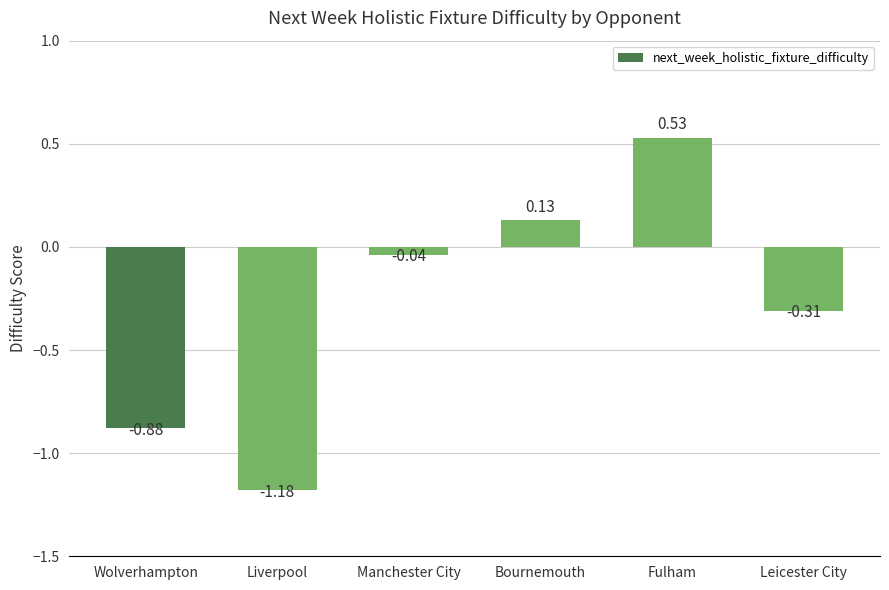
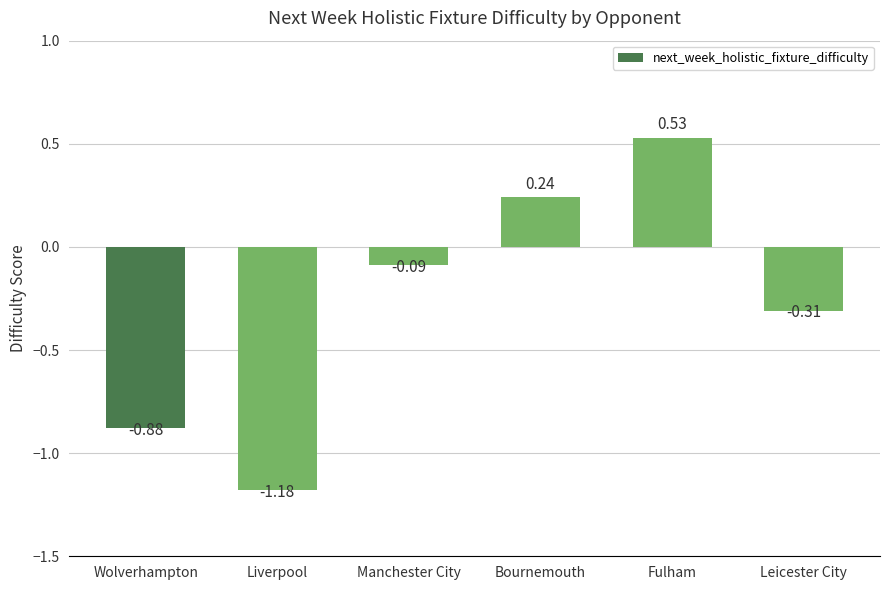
  {
    "Wolverhampton": -0.88,
    "Liverpool": -1.18,
-   "Manchester City": -0.04,
-   "Bournemouth": 0.13,
+   "Manchester City": -0.09,
+   "Bournemouth": 0.24,
    "Fulham": 0.53,
    "Leicester City": -0.31
  }
